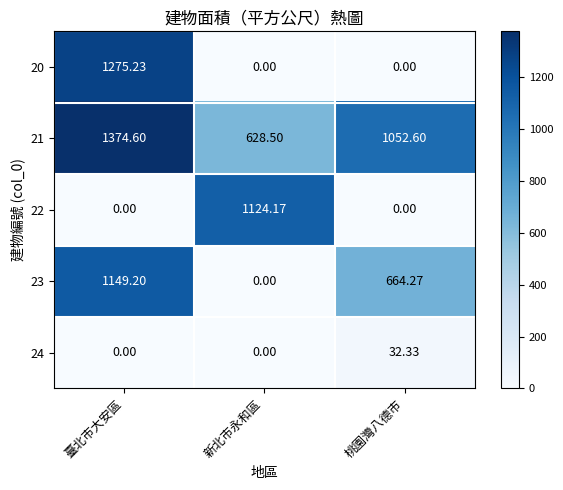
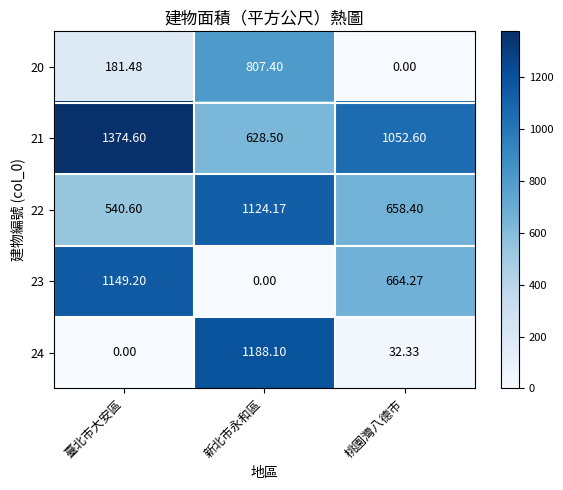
  {
    "20": {
-     "臺北市大安區": 1275.23,
-     "新北市永和區": 0.00,
+     "臺北市大安區": 181.48,
+     "新北市永和區": 807.40,
      "桃園灣八德市": 0.00
    },
    "21": {
      "臺北市大安區": 1374.60,
      "新北市永和區": 628.50,
      "桃園灣八德市": 1052.60
    },
    "22": {
-     "臺北市大安區": 0.00,
+     "臺北市大安區": 540.60,
      "新北市永和區": 1124.17,
-     "桃園灣八德市": 0.00
+     "桃園灣八德市": 658.40
    },
    "23": {
      "臺北市大安區": 1149.20,
      "新北市永和區": 0.00,
      "桃園灣八德市": 664.27
    },
    "24": {
      "臺北市大安區": 0.00,
-     "新北市永和區": 0.00,
+     "新北市永和區": 1188.10,
      "桃園灣八德市": 32.33
    }
  }
